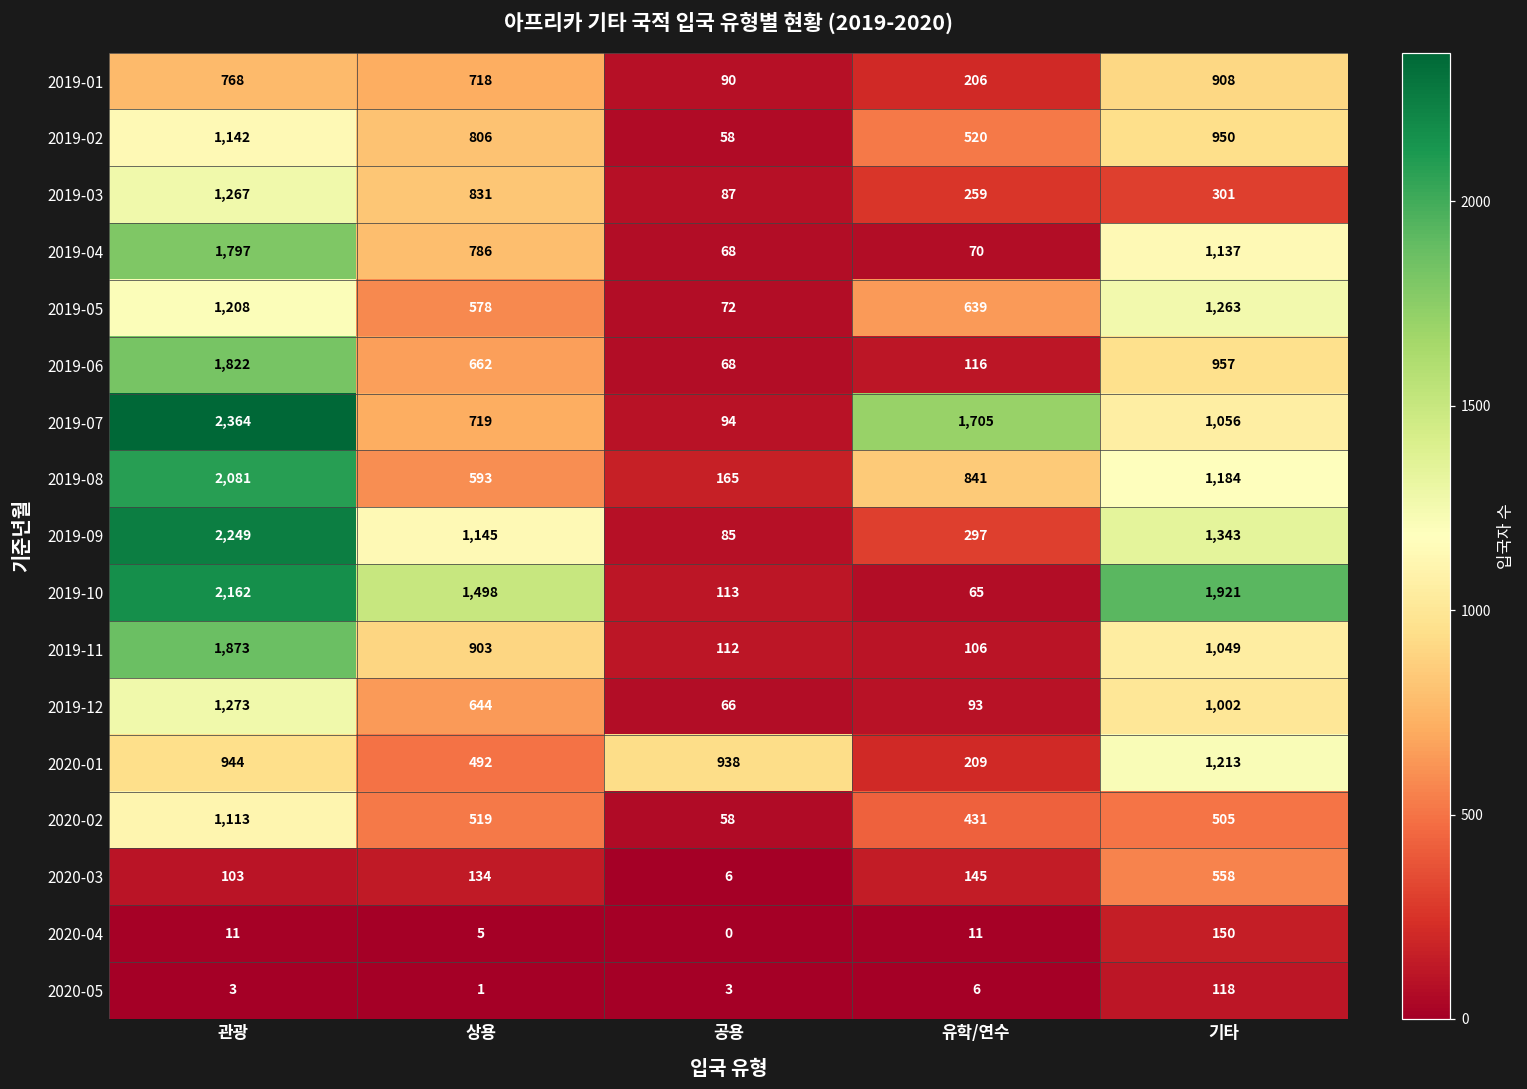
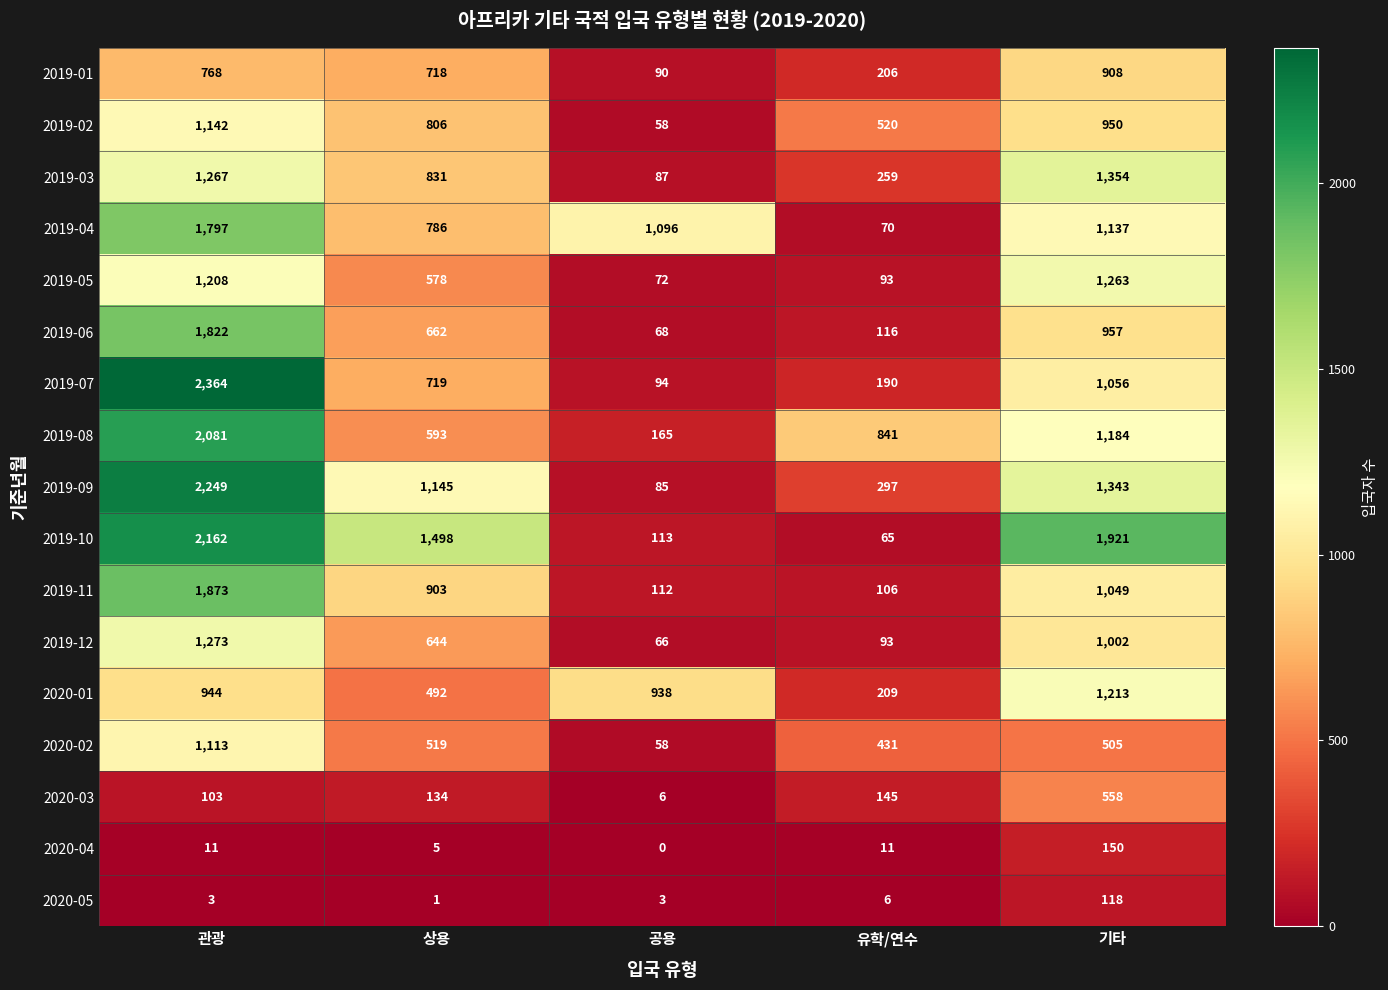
  {
    "2019-01": {
      "관광": "768",
      "상용": "718",
      "공용": "90",
      "유학/연수": "206",
      "기타": "908"
    },
    "2019-02": {
      "관광": "1,142",
      "상용": "806",
      "공용": "58",
      "유학/연수": "520",
      "기타": "950"
    },
    "2019-03": {
      "관광": "1,267",
      "상용": "831",
      "공용": "87",
      "유학/연수": "259",
-     "기타": "301"
+     "기타": "1,354"
    },
    "2019-04": {
      "관광": "1,797",
      "상용": "786",
-     "공용": "68",
+     "공용": "1,096",
      "유학/연수": "70",
      "기타": "1,137"
    },
    "2019-05": {
      "관광": "1,208",
      "상용": "578",
      "공용": "72",
-     "유학/연수": "639",
+     "유학/연수": "93",
      "기타": "1,263"
    },
    "2019-06": {
      "관광": "1,822",
      "상용": "662",
      "공용": "68",
      "유학/연수": "116",
      "기타": "957"
    },
    "2019-07": {
      "관광": "2,364",
      "상용": "719",
      "공용": "94",
-     "유학/연수": "1,705",
+     "유학/연수": "190",
      "기타": "1,056"
    },
    "2019-08": {
      "관광": "2,081",
      "상용": "593",
      "공용": "165",
      "유학/연수": "841",
      "기타": "1,184"
    },
    "2019-09": {
      "관광": "2,249",
      "상용": "1,145",
      "공용": "85",
      "유학/연수": "297",
      "기타": "1,343"
    },
    "2019-10": {
      "관광": "2,162",
      "상용": "1,498",
      "공용": "113",
      "유학/연수": "65",
      "기타": "1,921"
    },
    "2019-11": {
      "관광": "1,873",
      "상용": "903",
      "공용": "112",
      "유학/연수": "106",
      "기타": "1,049"
    },
    "2019-12": {
      "관광": "1,273",
      "상용": "644",
      "공용": "66",
      "유학/연수": "93",
      "기타": "1,002"
    },
    "2020-01": {
      "관광": "944",
      "상용": "492",
      "공용": "938",
      "유학/연수": "209",
      "기타": "1,213"
    },
    "2020-02": {
      "관광": "1,113",
      "상용": "519",
      "공용": "58",
      "유학/연수": "431",
      "기타": "505"
    },
    "2020-03": {
      "관광": "103",
      "상용": "134",
      "공용": "6",
      "유학/연수": "145",
      "기타": "558"
    },
    "2020-04": {
      "관광": "11",
      "상용": "5",
      "공용": "0",
      "유학/연수": "11",
      "기타": "150"
    },
    "2020-05": {
      "관광": "3",
      "상용": "1",
      "공용": "3",
      "유학/연수": "6",
      "기타": "118"
    }
  }
